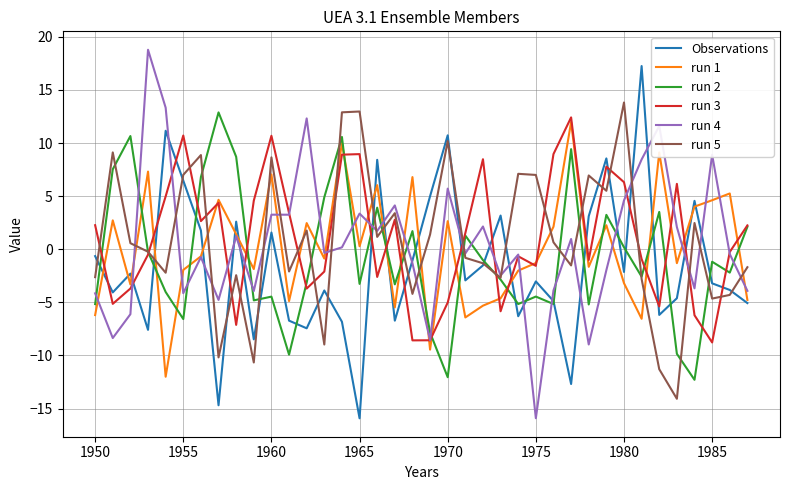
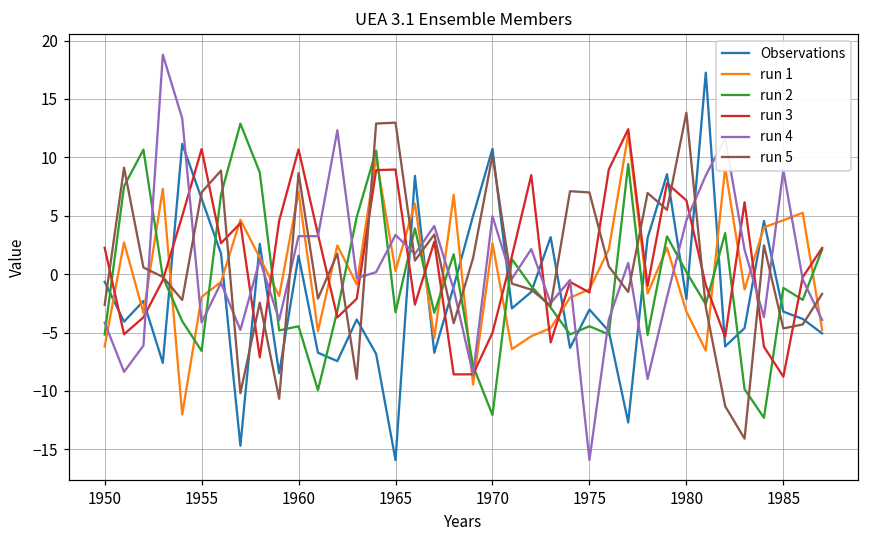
  {
    "Observations": {
      "1950": -0.6,
      "1955": 6.5,
      "1960": 1.6,
      "1965": -15.9,
      "1970": 10.7,
      "1975": -3.0,
      "1980": -2.1,
      "1985": -3.2
    },
    "run 1": {
      "1950": -6.2,
      "1955": -1.9,
      "1960": 7.0,
      "1965": 0.3,
      "1970": 2.6,
      "1975": -1.3,
      "1980": -3.2,
      "1985": 4.6
    },
    "run 2": {
      "1950": -5.2,
      "1955": -6.6,
      "1960": -4.5,
      "1965": -3.3,
      "1970": -12.0,
      "1975": -4.5,
      "1980": 0.2,
      "1985": -1.2
    },
    "run 3": {
      "1950": 2.3,
      "1955": 10.7,
      "1960": 10.7,
      "1965": 9.0,
      "1970": -5.0,
      "1975": -1.6,
      "1980": 6.3,
      "1985": -8.8
    },
    "run 4": {
      "1950": -4.1,
      "1955": -4.1,
      "1960": 3.3,
      "1965": 3.4,
-     "1970": 5.7,
+     "1970": 5.0,
      "1975": -15.9,
      "1980": 4.6
    },
    "run 5": {
      "1950": -2.6,
      "1955": 7.0,
      "1960": 8.6,
      "1965": 13.0,
      "1970": 10.2,
      "1975": 7.0,
      "1980": 13.8,
      "1985": -4.6
    }
  }
